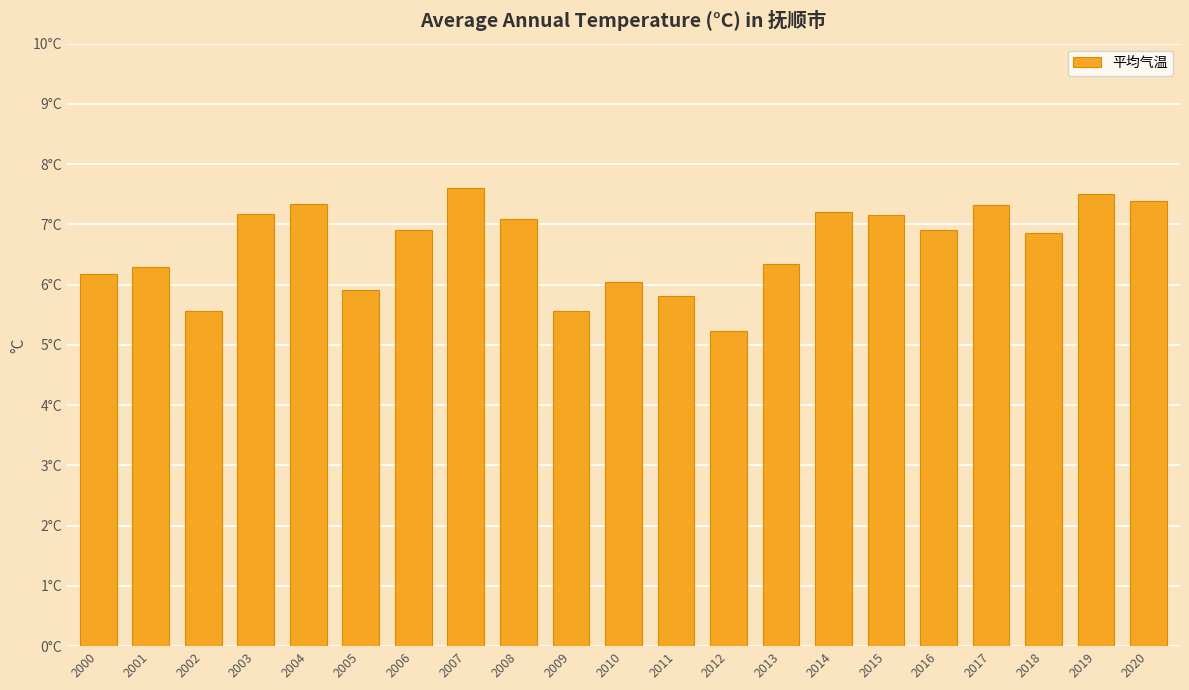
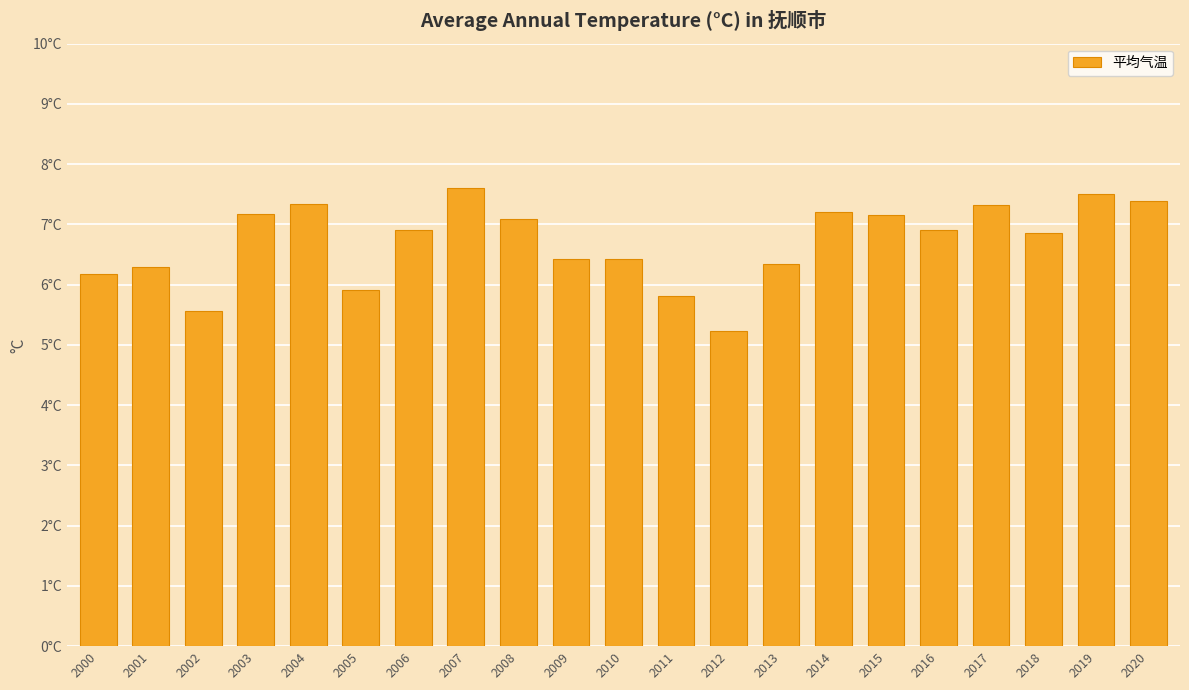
  {
    "2000": "6.2°C",
    "2001": "6.3°C",
    "2002": "5.6°C",
    "2003": "7.2°C",
    "2004": "7.3°C",
    "2005": "5.9°C",
    "2006": "6.9°C",
    "2007": "7.6°C",
    "2008": "7.1°C",
-   "2009": "5.6°C",
-   "2010": "6.0°C",
+   "2009": "6.4°C",
+   "2010": "6.4°C",
    "2011": "5.8°C",
    "2012": "5.2°C",
    "2013": "6.3°C",
    "2014": "7.2°C",
    "2015": "7.2°C",
    "2016": "6.9°C",
    "2017": "7.3°C",
    "2018": "6.9°C",
    "2019": "7.5°C",
    "2020": "7.4°C"
  }
